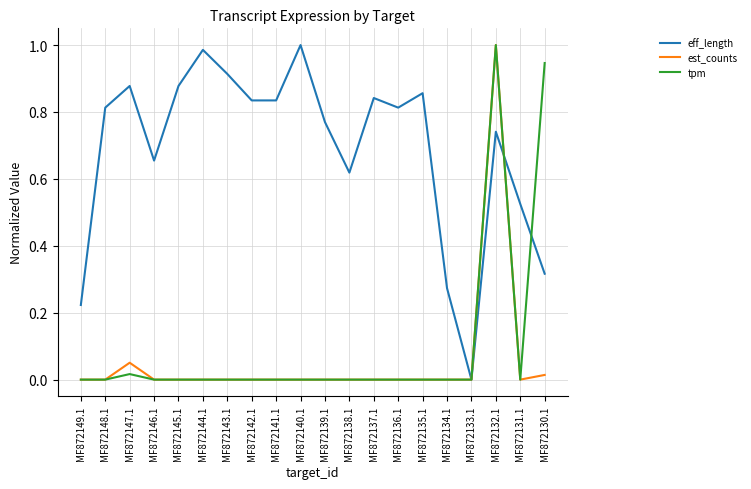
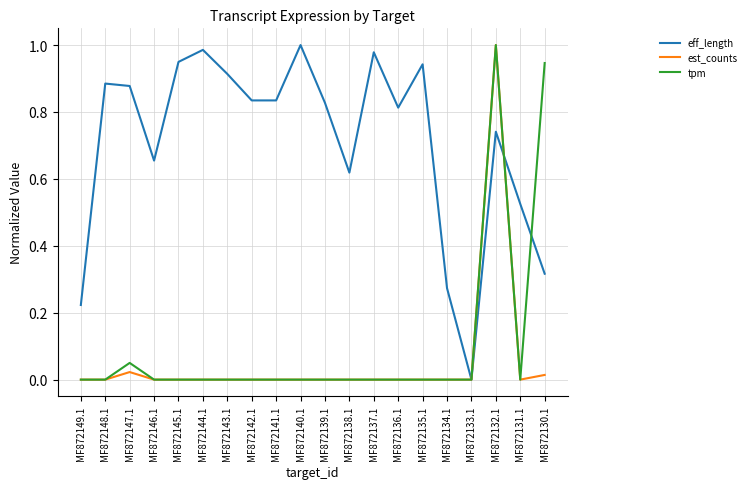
  {
    "eff_length": {
      "MF872149.1": 0.22,
-     "MF872148.1": 0.81,
+     "MF872148.1": 0.88,
      "MF872147.1": 0.88,
      "MF872146.1": 0.65,
-     "MF872145.1": 0.88,
+     "MF872145.1": 0.95,
      "MF872144.1": 0.99,
      "MF872143.1": 0.91,
      "MF872142.1": 0.83,
      "MF872141.1": 0.83,
      "MF872140.1": 1.00,
-     "MF872139.1": 0.77,
+     "MF872139.1": 0.83,
      "MF872138.1": 0.62,
-     "MF872137.1": 0.84,
+     "MF872137.1": 0.98,
      "MF872136.1": 0.81,
-     "MF872135.1": 0.86,
+     "MF872135.1": 0.94,
      "MF872134.1": 0.27,
      "MF872132.1": 0.74,
      "MF872131.1": 0.53,
      "MF872130.1": 0.32
    },
    "est_counts": {
-     "MF872147.1": 0.05,
+     "MF872147.1": 0.02,
      "MF872130.1": 0.01
    },
    "tpm": {
-     "MF872147.1": 0.02,
+     "MF872147.1": 0.05,
      "MF872130.1": 0.95
    }
  }
